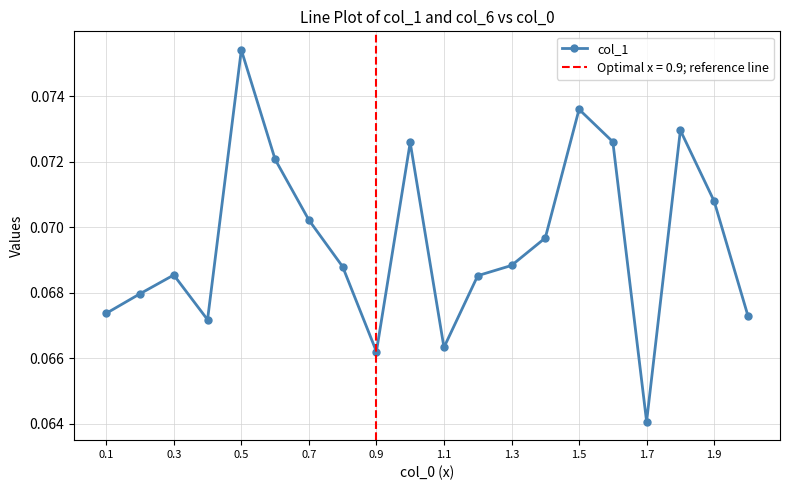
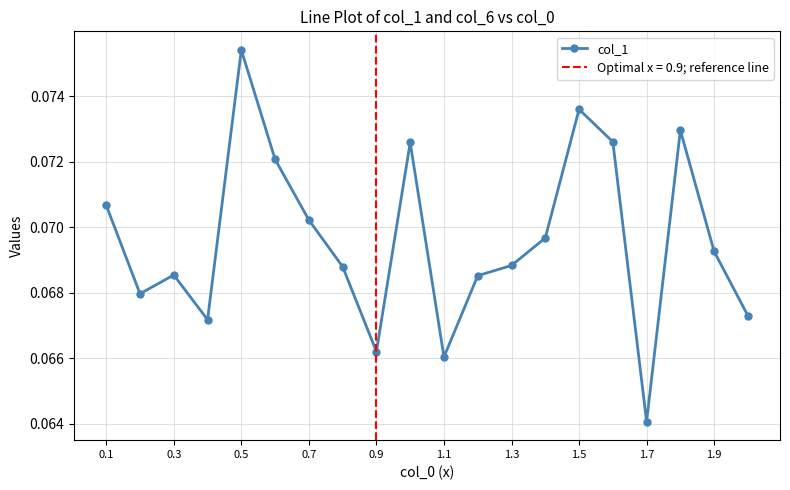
  {
-   "0.1": 0.0674,
+   "0.1": 0.0707,
    "0.3": 0.0685,
    "0.5": 0.0754,
    "0.7": 0.0702,
    "0.9": 0.0662,
-   "1.1": 0.0663,
+   "1.1": 0.0660,
    "1.3": 0.0688,
    "1.5": 0.0736,
    "1.7": 0.0641,
-   "1.9": 0.0708
+   "1.9": 0.0693
  }
